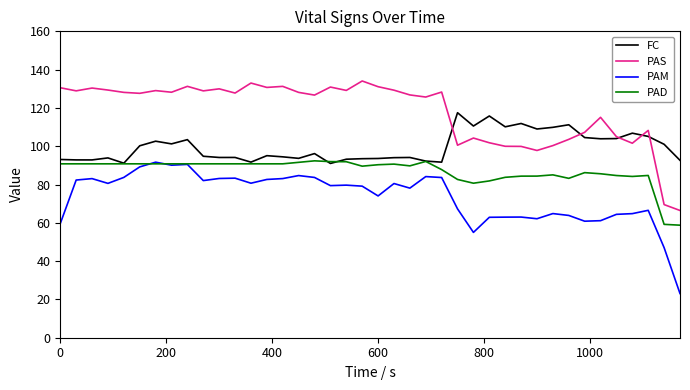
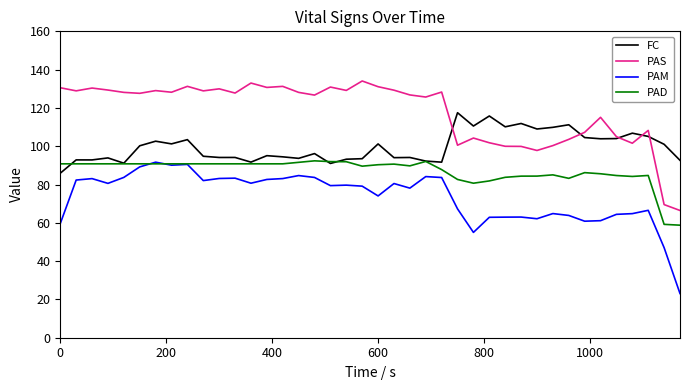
  {
    "FC": {
-     "0": 93,
-     "600": 94
+     "0": 86,
+     "600": 101
    },
    "PAS": {
      "0": 131,
      "600": 131
    },
    "PAM": {
      "0": 60,
      "600": 74
    },
    "PAD": {
      "0": 91,
      "600": 90
    }
  }
